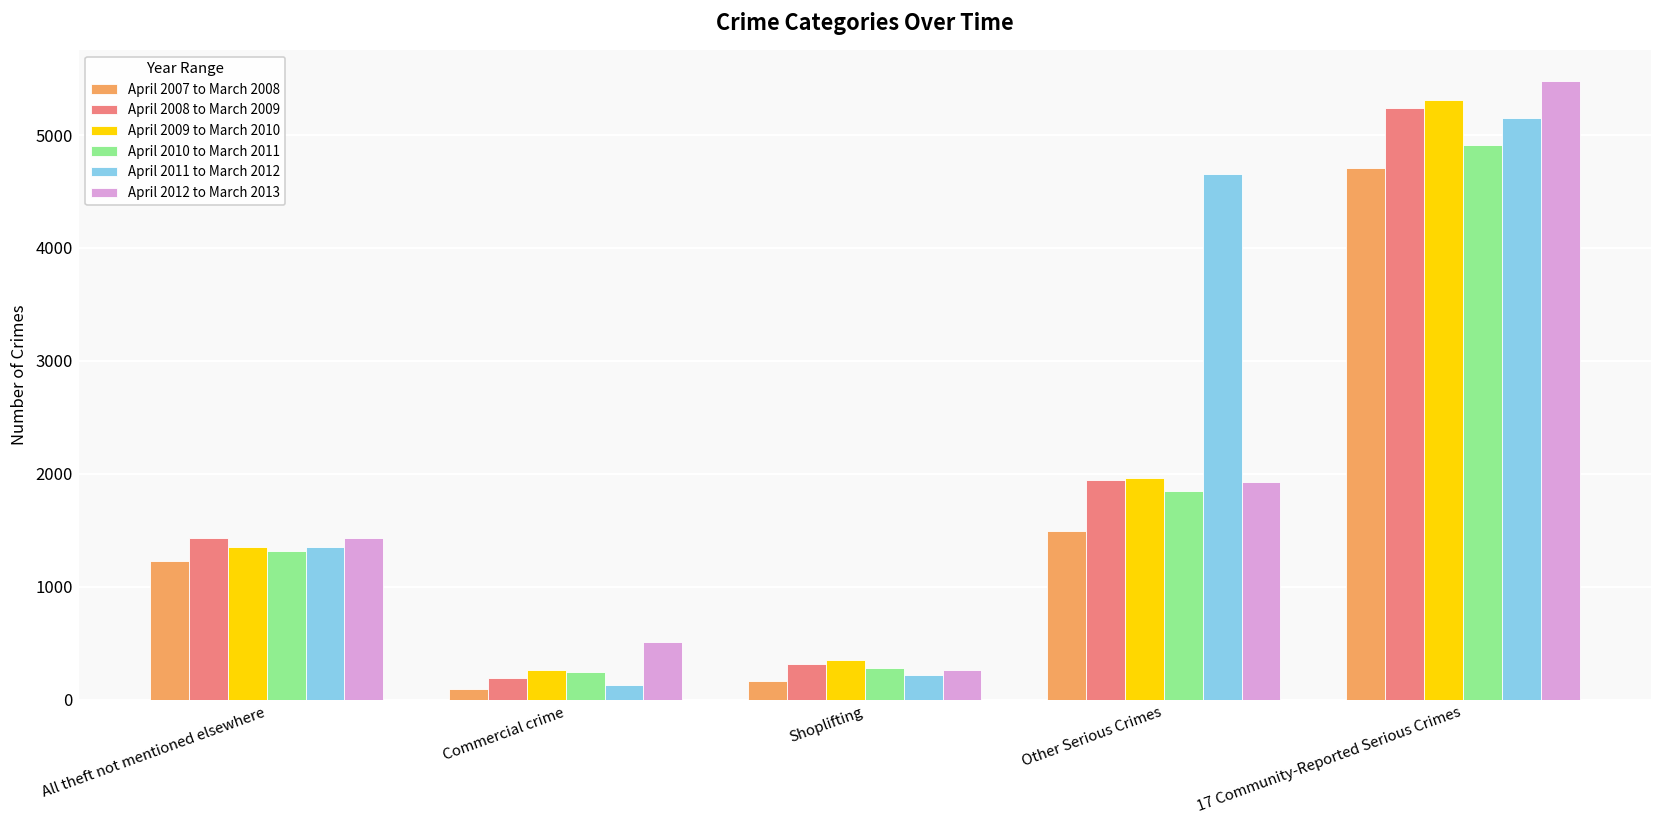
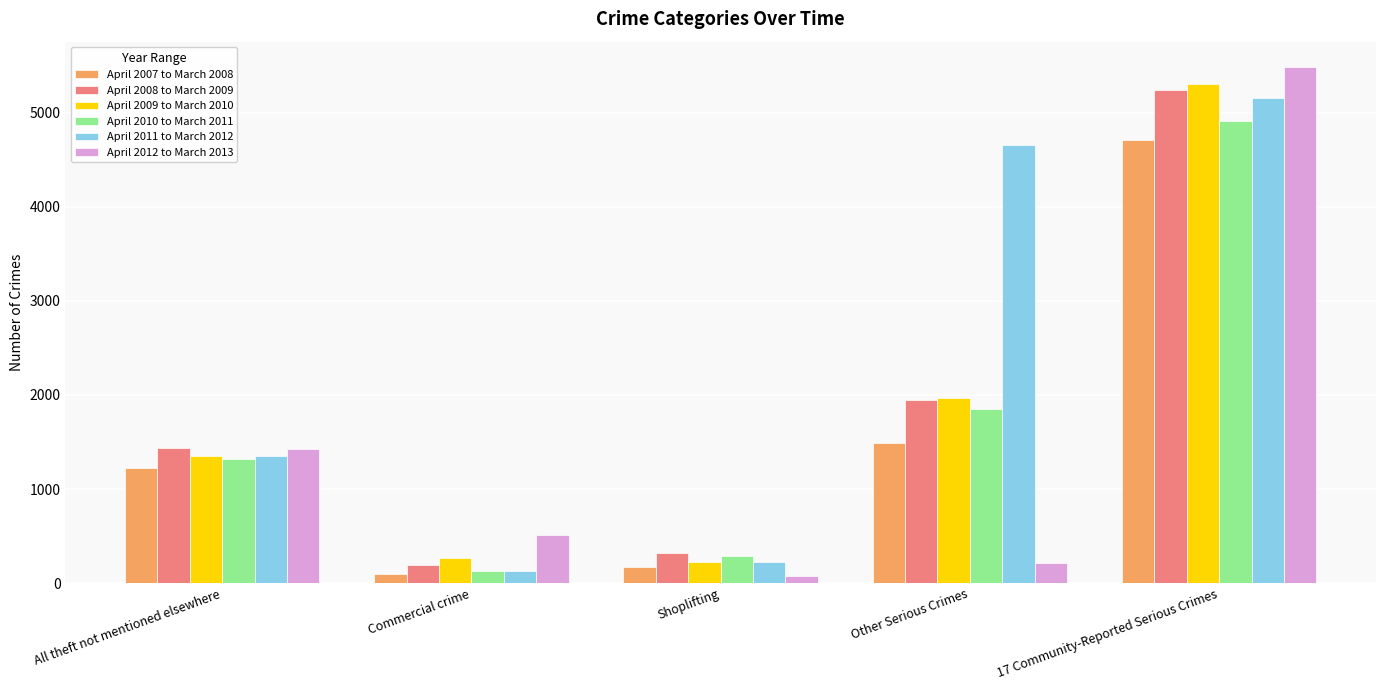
  {
    "April 2009 to March 2010": {
      "All theft not mentioned elsewhere": 1400,
      "Commercial crime": 300,
-     "Shoplifting": 300,
+     "Shoplifting": 200,
      "Other Serious Crimes": 2000,
      "17 Community-Reported Serious Crimes": 5300
    },
    "April 2010 to March 2011": {
      "All theft not mentioned elsewhere": 1300,
-     "Commercial crime": 200,
+     "Commercial crime": 100,
      "Shoplifting": 300,
      "Other Serious Crimes": 1800,
      "17 Community-Reported Serious Crimes": 4900
    },
    "April 2011 to March 2012": {
      "All theft not mentioned elsewhere": 1400,
      "Commercial crime": 100,
      "Shoplifting": 200,
      "Other Serious Crimes": 4700,
      "17 Community-Reported Serious Crimes": 5200
    },
    "April 2012 to March 2013": {
      "All theft not mentioned elsewhere": 1400,
      "Commercial crime": 500,
-     "Shoplifting": 300,
-     "Other Serious Crimes": 1900,
+     "Shoplifting": 100,
+     "Other Serious Crimes": 200,
      "17 Community-Reported Serious Crimes": 5500
    }
  }
